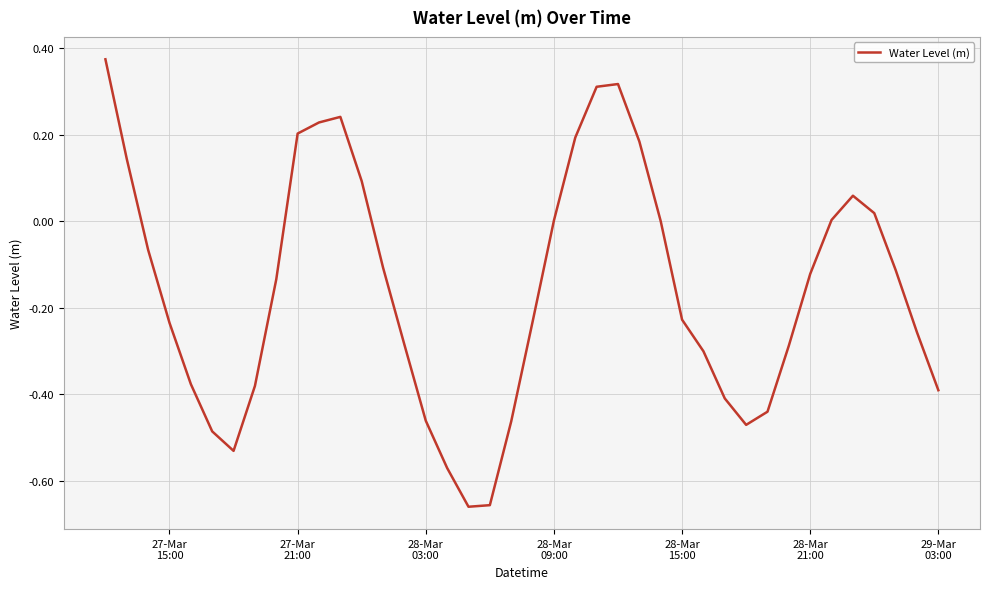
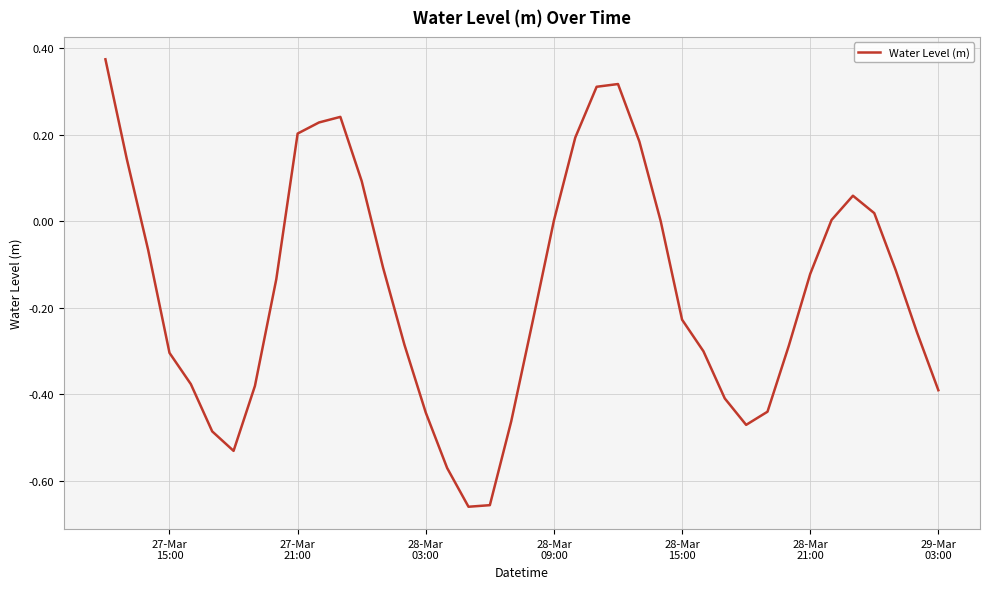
  {
-   "27-Mar 15:00": -0.23,
+   "27-Mar 15:00": -0.30,
    "27-Mar 21:00": 0.20,
-   "28-Mar 03:00": -0.46,
+   "28-Mar 03:00": -0.44,
    "28-Mar 09:00": 0.00,
    "28-Mar 15:00": -0.23,
    "28-Mar 21:00": -0.12,
    "29-Mar 03:00": -0.39
  }
